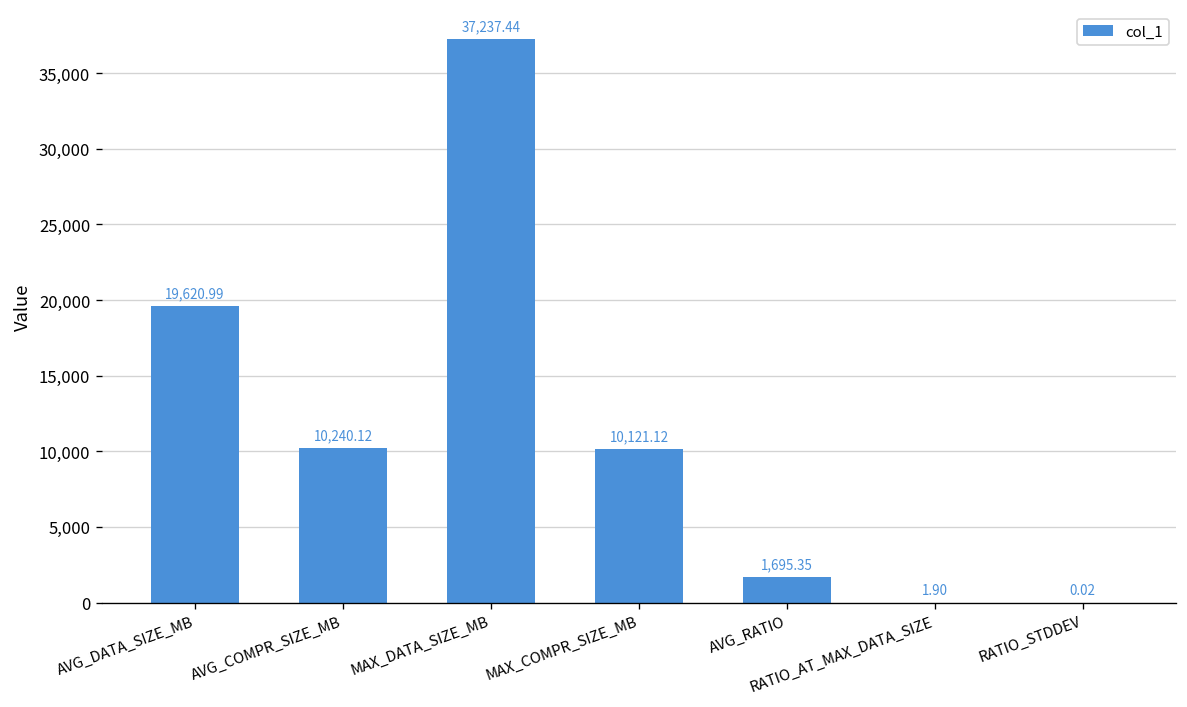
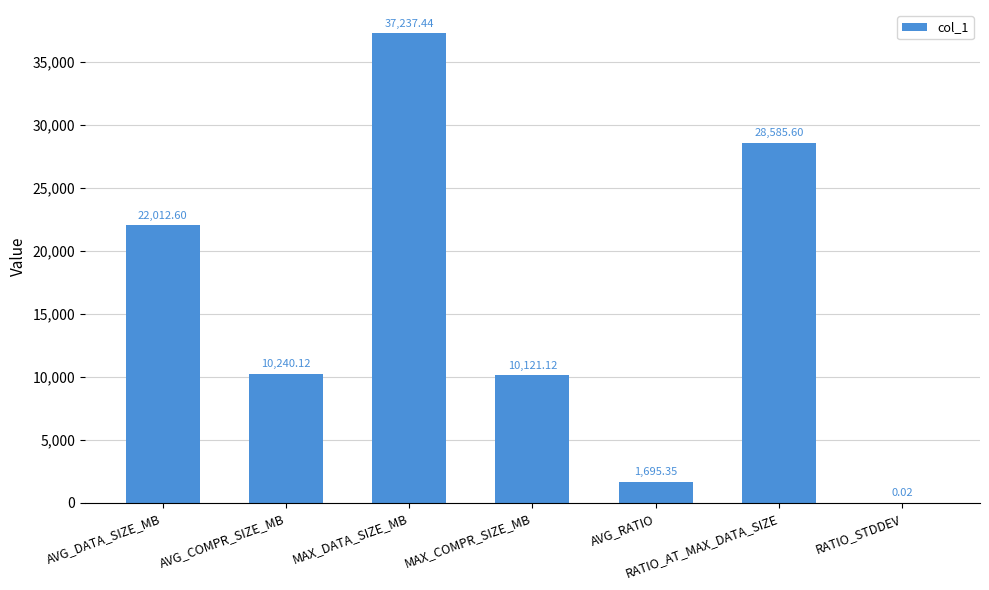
  {
-   "AVG_DATA_SIZE_MB": "19,620.99",
+   "AVG_DATA_SIZE_MB": "22,012.60",
    "AVG_COMPR_SIZE_MB": "10,240.12",
    "MAX_DATA_SIZE_MB": "37,237.44",
    "MAX_COMPR_SIZE_MB": "10,121.12",
    "AVG_RATIO": "1,695.35",
-   "RATIO_AT_MAX_DATA_SIZE": "1.90",
+   "RATIO_AT_MAX_DATA_SIZE": "28,585.60",
    "RATIO_STDDEV": "0.02"
  }
